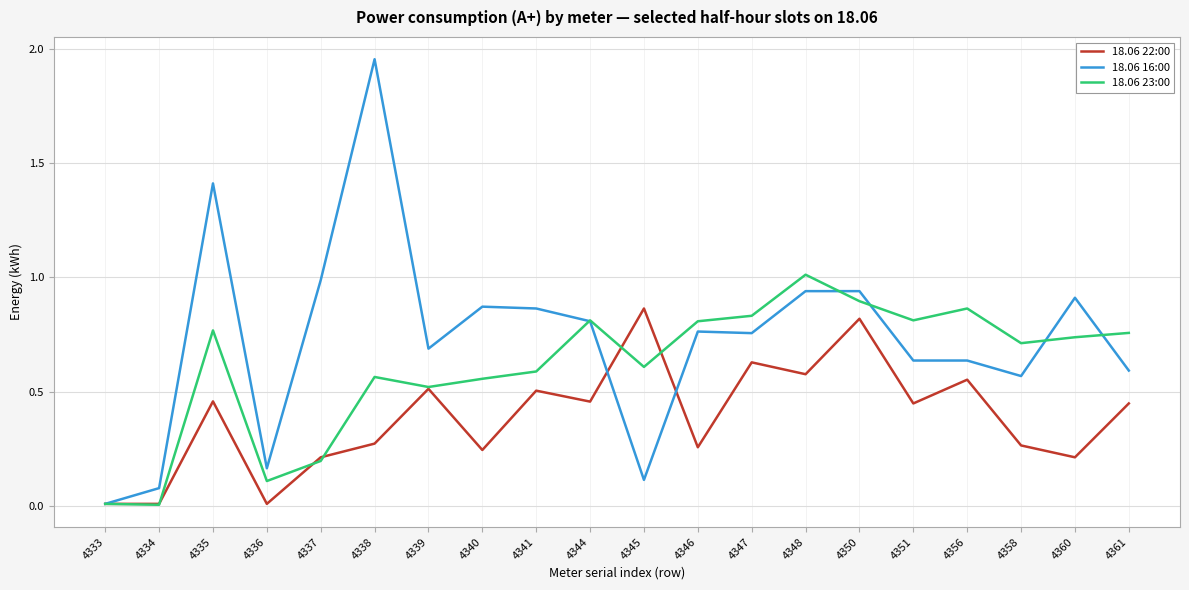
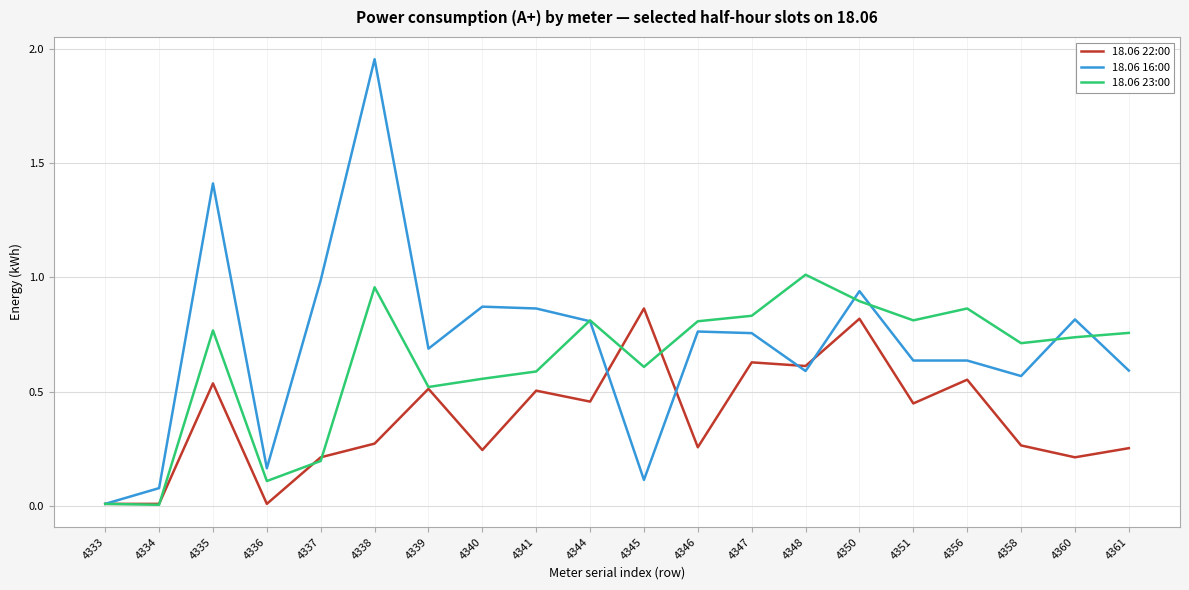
  {
    "18.06 22:00": {
-     "4335": 0.46,
+     "4335": 0.54,
      "4336": 0.01,
      "4337": 0.21,
      "4338": 0.27,
      "4340": 0.24,
      "4341": 0.50,
      "4344": 0.46,
      "4345": 0.86,
      "4346": 0.26,
      "4347": 0.63,
-     "4348": 0.58,
+     "4348": 0.61,
      "4350": 0.82,
      "4351": 0.45,
      "4356": 0.55,
      "4358": 0.26,
      "4360": 0.21,
-     "4361": 0.45
+     "4361": 0.25
    },
    "18.06 16:00": {
      "4334": 0.08,
      "4335": 1.41,
      "4336": 0.16,
      "4337": 0.99,
      "4338": 1.96,
      "4339": 0.69,
      "4340": 0.87,
      "4341": 0.86,
      "4345": 0.11,
      "4346": 0.76,
      "4347": 0.76,
-     "4348": 0.94,
+     "4348": 0.59,
      "4350": 0.94,
      "4351": 0.64,
      "4356": 0.64,
      "4358": 0.57,
-     "4360": 0.91,
+     "4360": 0.82,
      "4361": 0.59
    },
    "18.06 23:00": {
      "4335": 0.77,
      "4336": 0.11,
      "4337": 0.20,
-     "4338": 0.56,
+     "4338": 0.96,
      "4340": 0.56,
      "4341": 0.59,
      "4345": 0.61,
      "4346": 0.81,
      "4347": 0.83,
      "4348": 1.01,
      "4350": 0.90,
      "4351": 0.81,
      "4356": 0.86,
      "4358": 0.71,
      "4360": 0.74,
      "4361": 0.76
    }
  }
